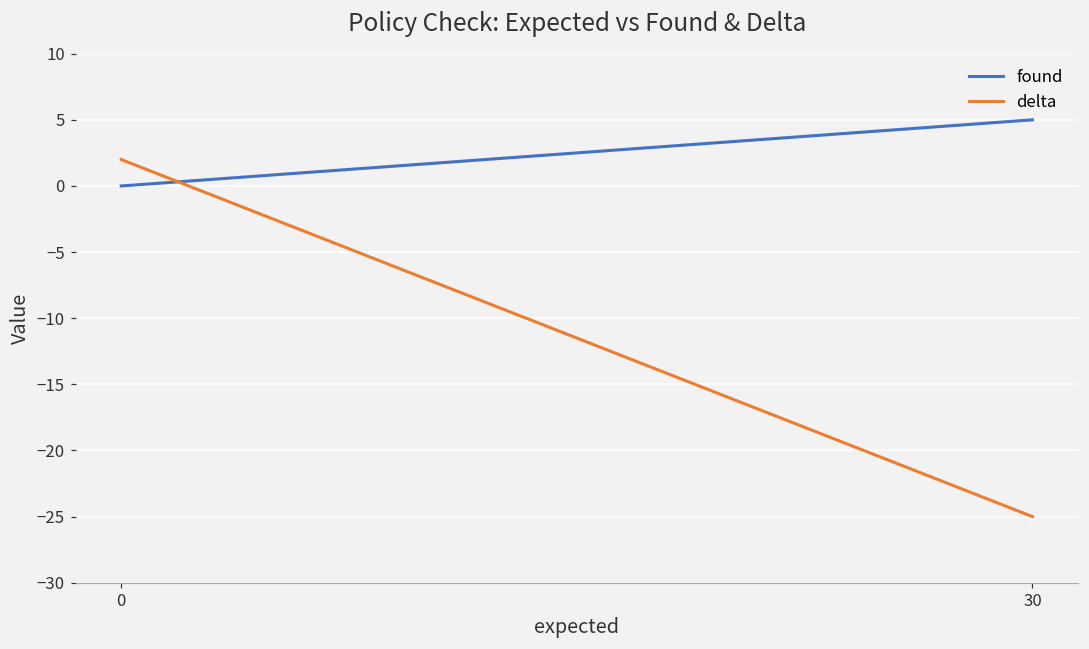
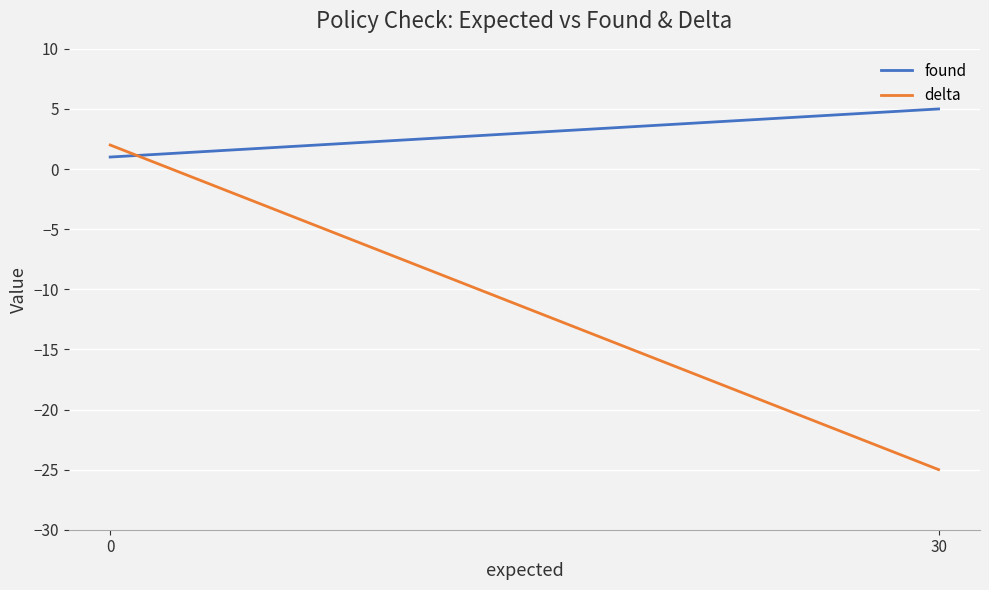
  {
    "found": {
-     "0": 0,
+     "0": 1,
      "30": 5
    },
    "delta": {
      "0": 2,
      "30": -25
    }
  }
